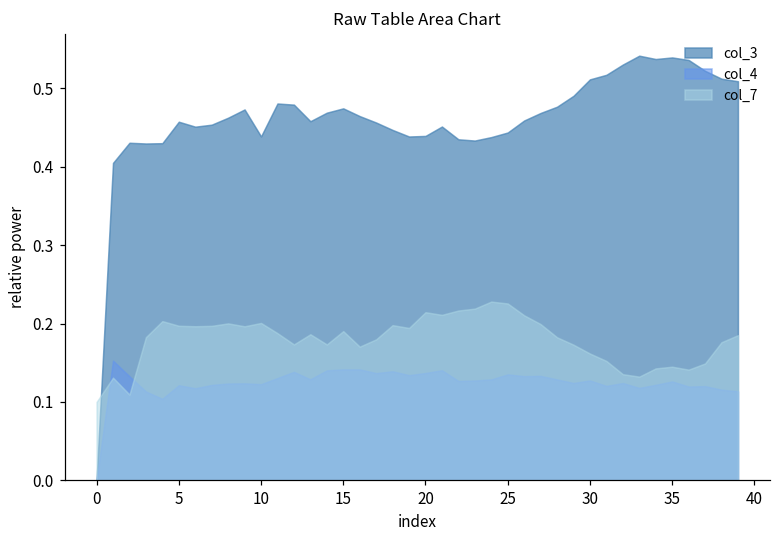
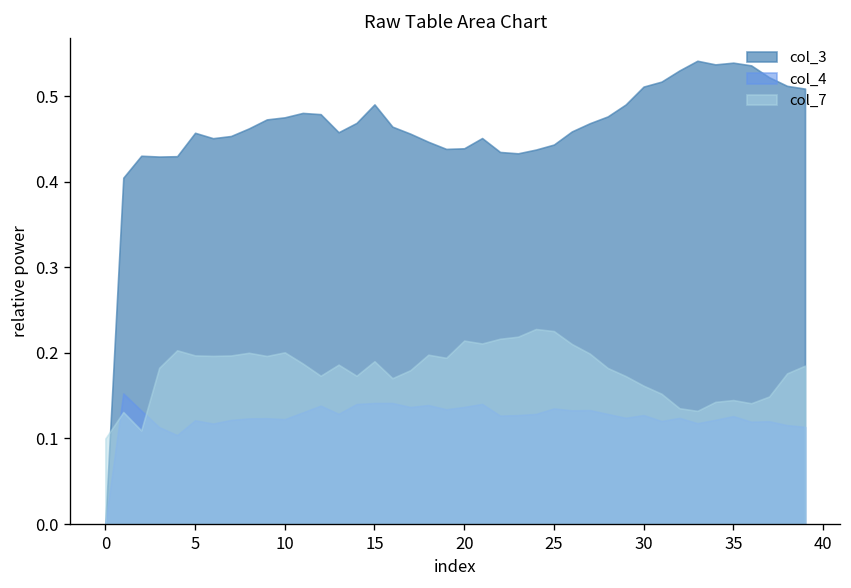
  {
    "col_3": {
      "5": 0.46,
-     "10": 0.44,
-     "15": 0.47,
+     "10": 0.48,
+     "15": 0.49,
      "20": 0.44,
      "25": 0.44,
      "30": 0.51,
      "35": 0.54
    },
    "col_4": {
      "5": 0.12,
      "10": 0.12,
      "15": 0.14,
      "20": 0.14,
      "25": 0.14,
      "30": 0.13,
      "35": 0.13
    },
    "col_7": {
      "0": 0.10,
      "5": 0.20,
      "10": 0.20,
      "15": 0.19,
      "20": 0.21,
      "25": 0.23,
      "30": 0.16,
      "35": 0.14
    }
  }
